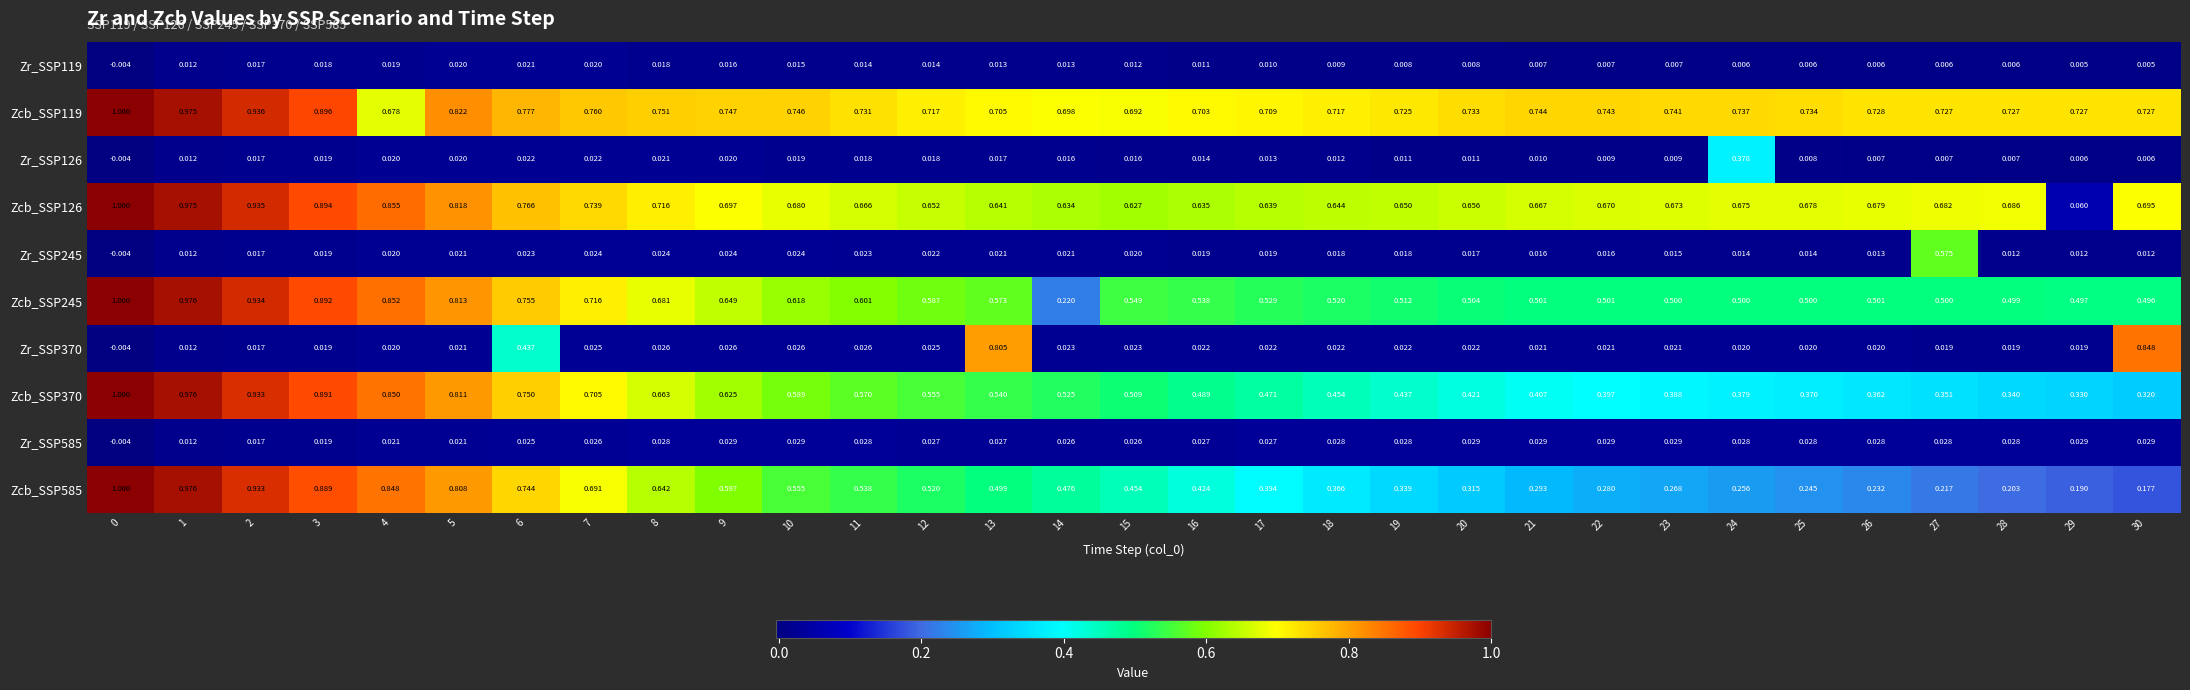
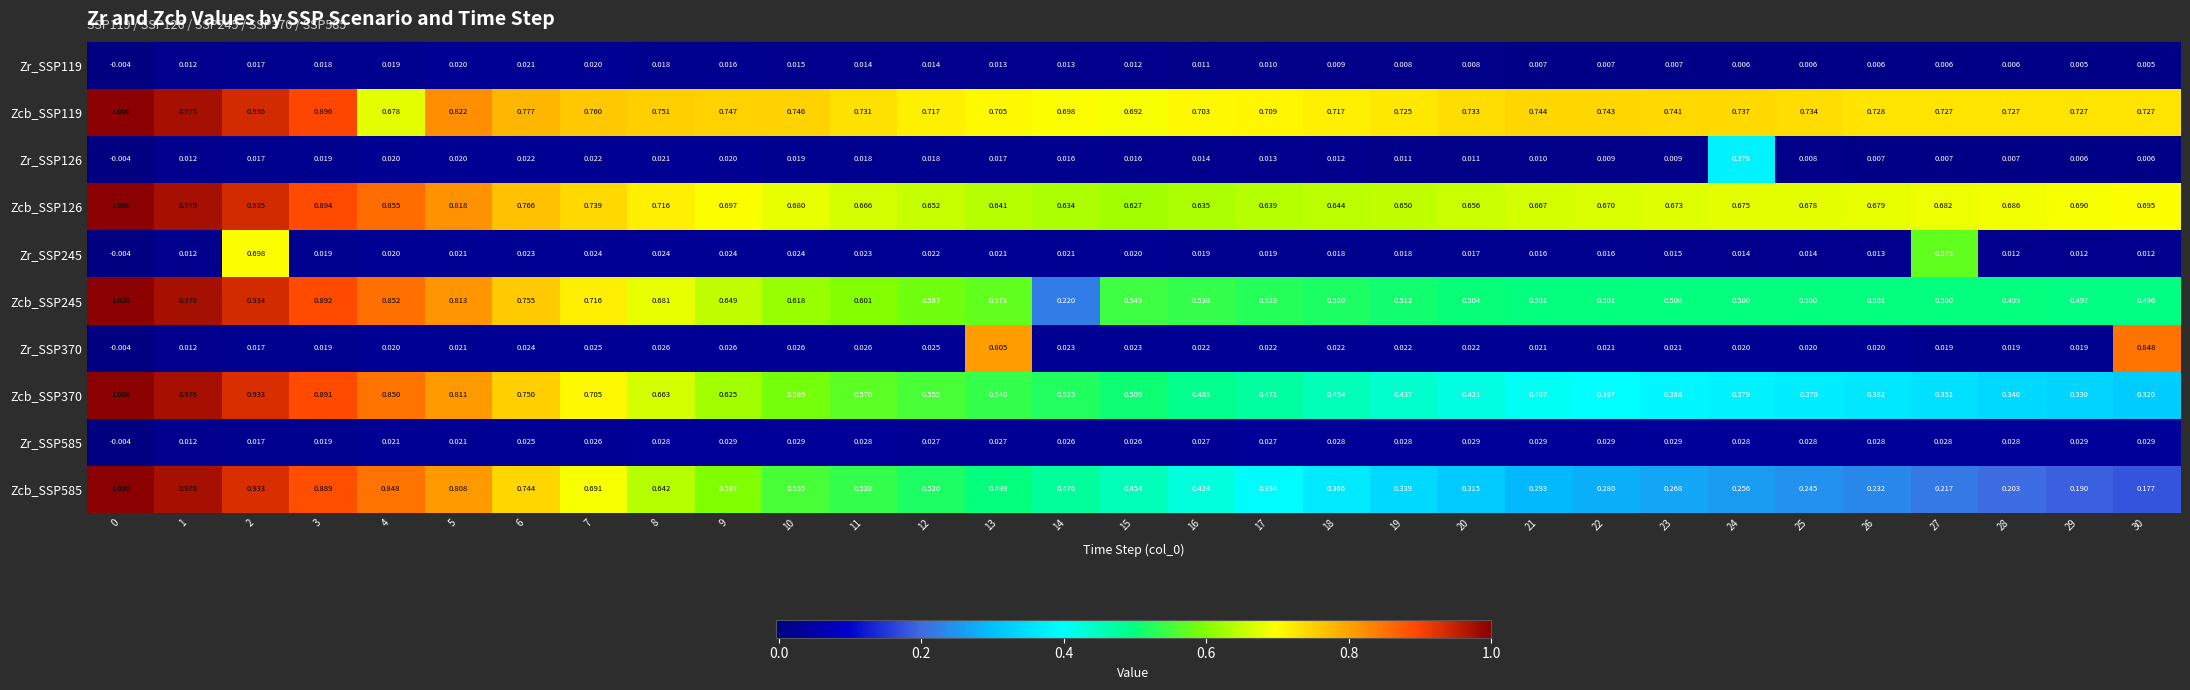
  {
    "Zcb_SSP126": {
      "0": 1.000,
      "1": 0.975,
      "2": 0.935,
      "3": 0.894,
      "4": 0.855,
      "5": 0.818,
      "6": 0.766,
      "7": 0.739,
      "8": 0.716,
      "9": 0.697,
      "10": 0.680,
      "11": 0.666,
      "12": 0.652,
      "13": 0.641,
      "14": 0.634,
      "15": 0.627,
      "16": 0.635,
      "17": 0.639,
      "18": 0.644,
      "19": 0.650,
      "20": 0.656,
      "21": 0.667,
      "22": 0.670,
      "23": 0.673,
      "24": 0.675,
      "25": 0.678,
      "26": 0.679,
      "27": 0.682,
      "28": 0.686,
-     "29": 0.060,
+     "29": 0.690,
      "30": 0.695
    },
    "Zr_SSP245": {
      "0": -0.004,
      "1": 0.012,
-     "2": 0.017,
+     "2": 0.698,
      "3": 0.019,
      "4": 0.020,
      "5": 0.021,
      "6": 0.023,
      "7": 0.024,
      "8": 0.024,
      "9": 0.024,
      "10": 0.024,
      "11": 0.023,
      "12": 0.022,
      "13": 0.021,
      "14": 0.021,
      "15": 0.020,
      "16": 0.019,
      "17": 0.019,
      "18": 0.018,
      "19": 0.018,
      "20": 0.017,
      "21": 0.016,
      "22": 0.016,
      "23": 0.015,
      "24": 0.014,
      "25": 0.014,
      "26": 0.013,
      "27": 0.575,
      "28": 0.012,
      "29": 0.012,
      "30": 0.012
    },
    "Zr_SSP370": {
      "0": -0.004,
      "1": 0.012,
      "2": 0.017,
      "3": 0.019,
      "4": 0.020,
      "5": 0.021,
-     "6": 0.437,
+     "6": 0.024,
      "7": 0.025,
      "8": 0.026,
      "9": 0.026,
      "10": 0.026,
      "11": 0.026,
      "12": 0.025,
      "13": 0.805,
      "14": 0.023,
      "15": 0.023,
      "16": 0.022,
      "17": 0.022,
      "18": 0.022,
      "19": 0.022,
      "20": 0.022,
      "21": 0.021,
      "22": 0.021,
      "23": 0.021,
      "24": 0.020,
      "25": 0.020,
      "26": 0.020,
      "27": 0.019,
      "28": 0.019,
      "29": 0.019,
      "30": 0.848
    }
  }
